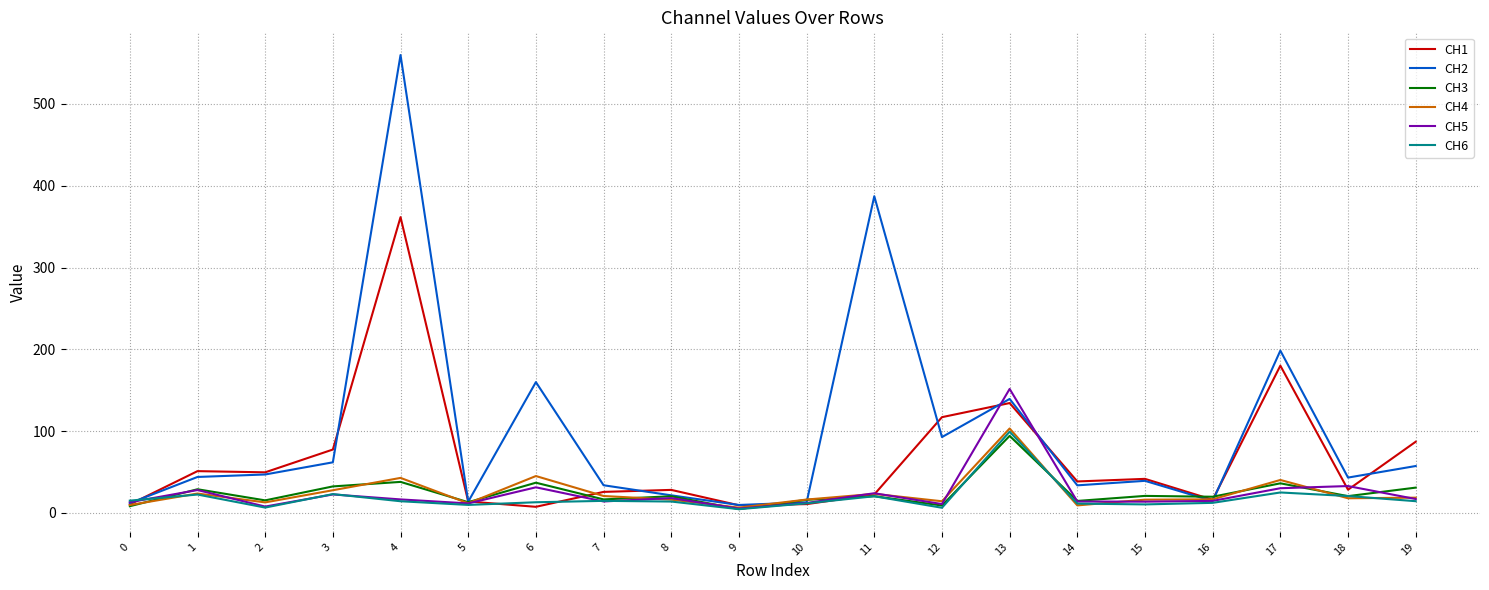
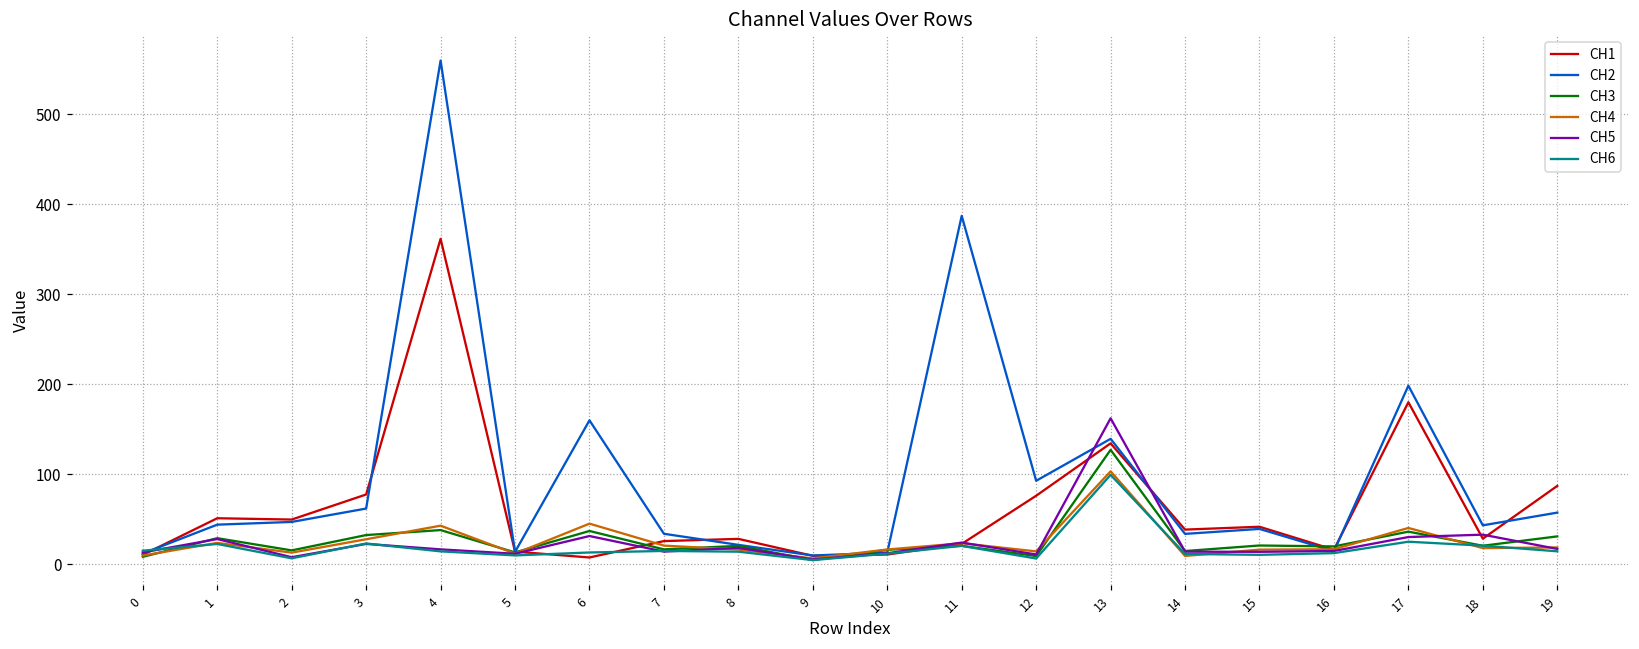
  {
    "CH1": {
      "1": 50,
      "3": 80,
      "4": 360,
      "6": 10,
      "7": 30,
      "8": 30,
-     "12": 120,
+     "12": 80,
      "13": 130,
      "14": 40,
      "17": 180,
      "18": 30,
      "19": 90
    },
    "CH2": {
      "1": 40,
      "3": 60,
      "4": 560,
      "6": 160,
      "7": 30,
      "11": 390,
      "12": 90,
      "13": 140,
      "14": 30,
      "17": 200,
      "18": 40,
      "19": 60
    },
    "CH3": {
      "3": 30,
      "4": 40,
      "6": 40,
-     "13": 90,
+     "13": 130,
      "15": 20,
      "16": 20,
      "17": 40,
      "19": 30
    },
    "CH4": {
      "3": 30,
      "4": 40,
      "6": 40,
      "7": 20,
      "12": 10,
      "13": 100,
      "17": 40
    },
    "CH5": {
      "6": 30,
-     "13": 150,
+     "13": 160,
      "17": 30,
      "18": 30
    },
    "CH6": {
      "6": 10,
      "13": 100,
      "15": 10,
      "17": 20
    }
  }
